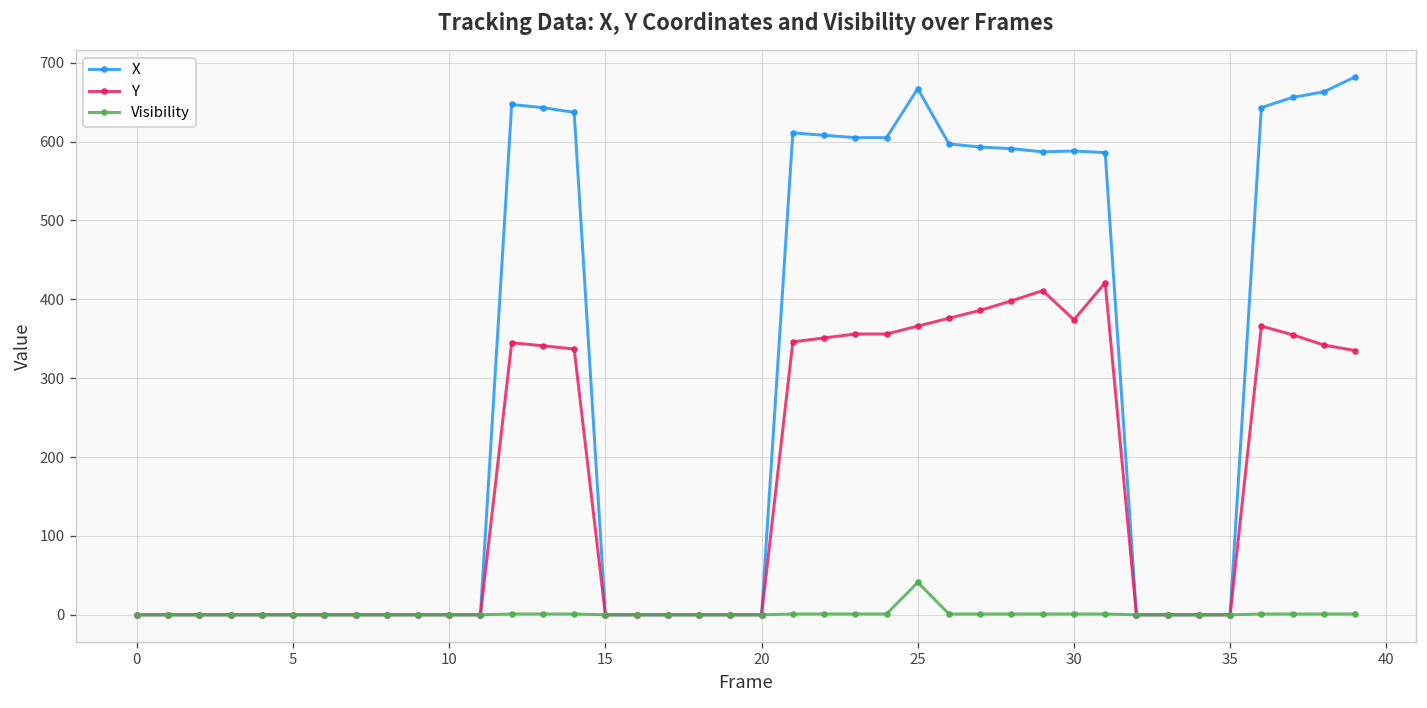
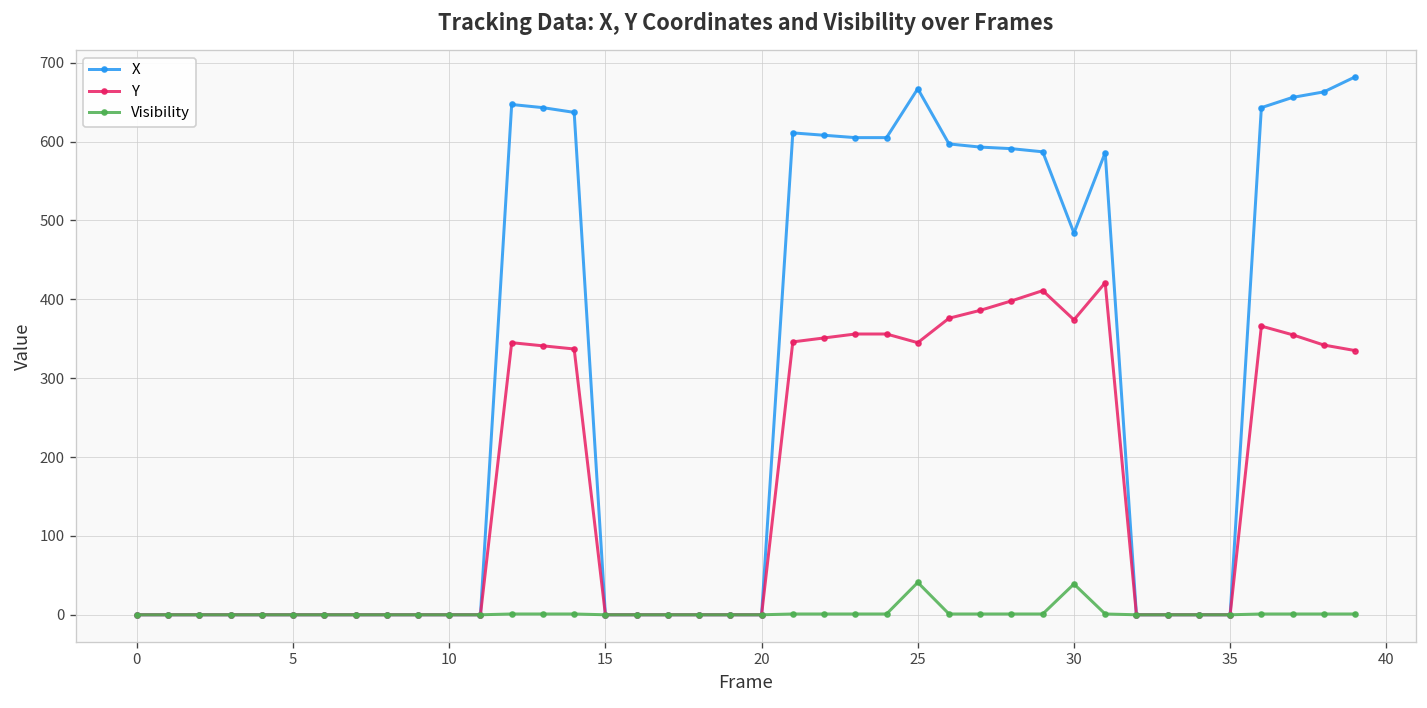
  {
    "X": {
      "25": 670,
-     "30": 590
+     "30": 480
    },
    "Y": {
-     "25": 370,
+     "25": 350,
      "30": 370
    },
    "Visibility": {
      "25": 40,
-     "30": 0
+     "30": 40
    }
  }
